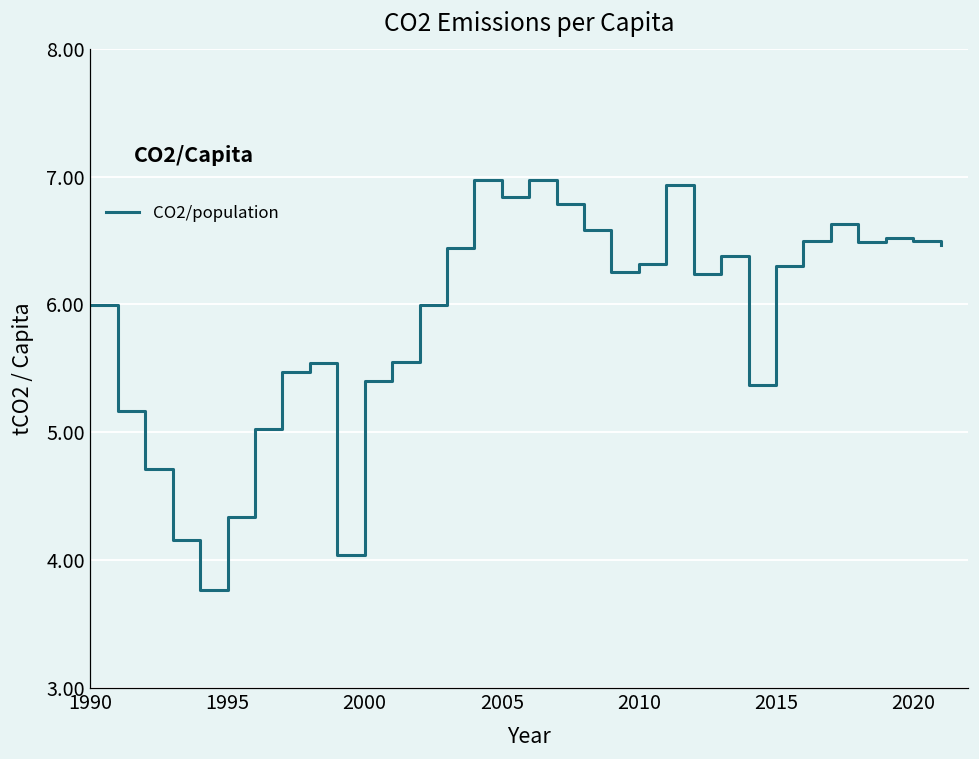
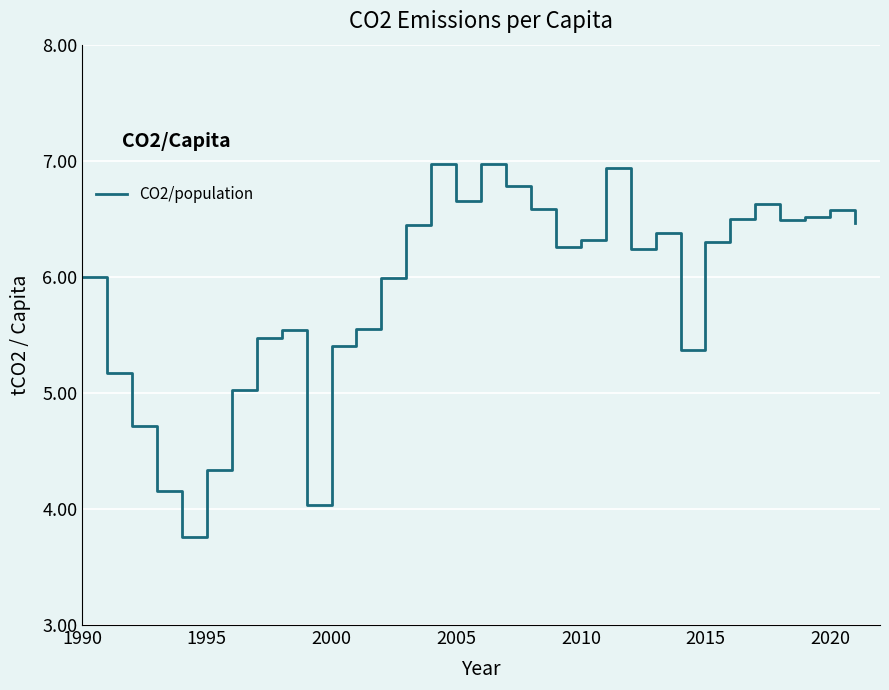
  {
    "1990": 6.00,
    "1995": 4.34,
    "2000": 5.40,
-   "2005": 6.84,
+   "2005": 6.65,
    "2010": 6.32,
    "2015": 6.30,
-   "2020": 6.50
+   "2020": 6.58
  }
